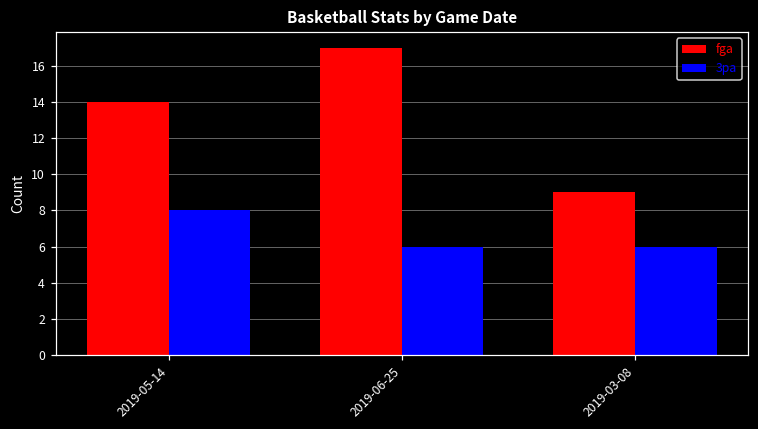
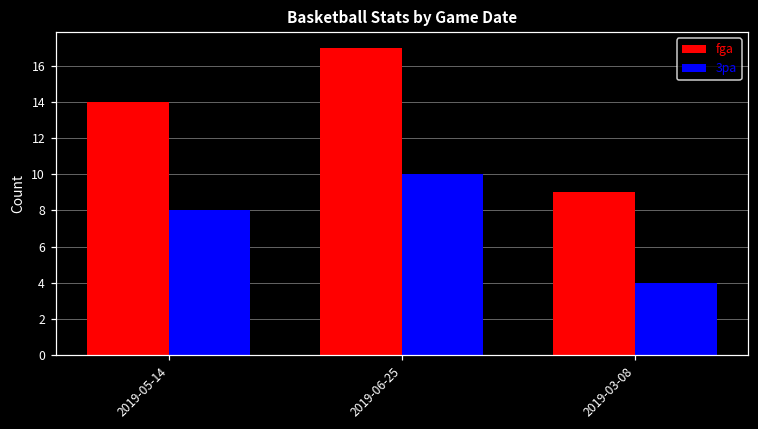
  {
    "fga": {
      "2019-05-14": 14,
      "2019-06-25": 17,
      "2019-03-08": 9
    },
    "3pa": {
      "2019-05-14": 8,
-     "2019-06-25": 6,
-     "2019-03-08": 6
+     "2019-06-25": 10,
+     "2019-03-08": 4
    }
  }
